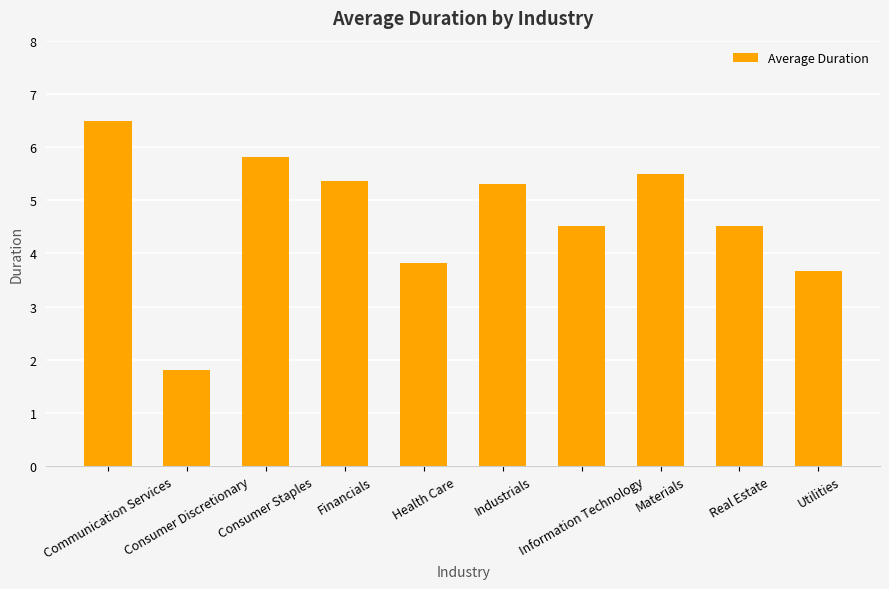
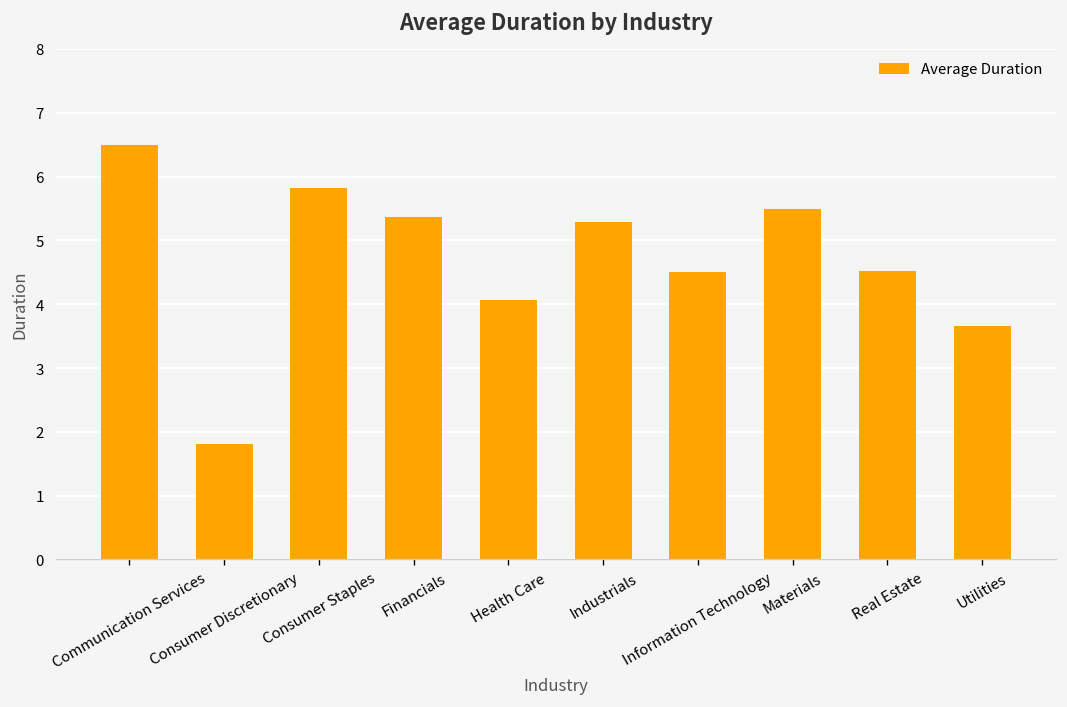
  {
    "Communication Services": 6.5,
    "Consumer Discretionary": 1.8,
    "Consumer Staples": 5.8,
    "Financials": 5.4,
-   "Health Care": 3.8,
+   "Health Care": 4.1,
    "Industrials": 5.3,
    "Information Technology": 4.5,
    "Materials": 5.5,
    "Real Estate": 4.5,
    "Utilities": 3.7
  }
